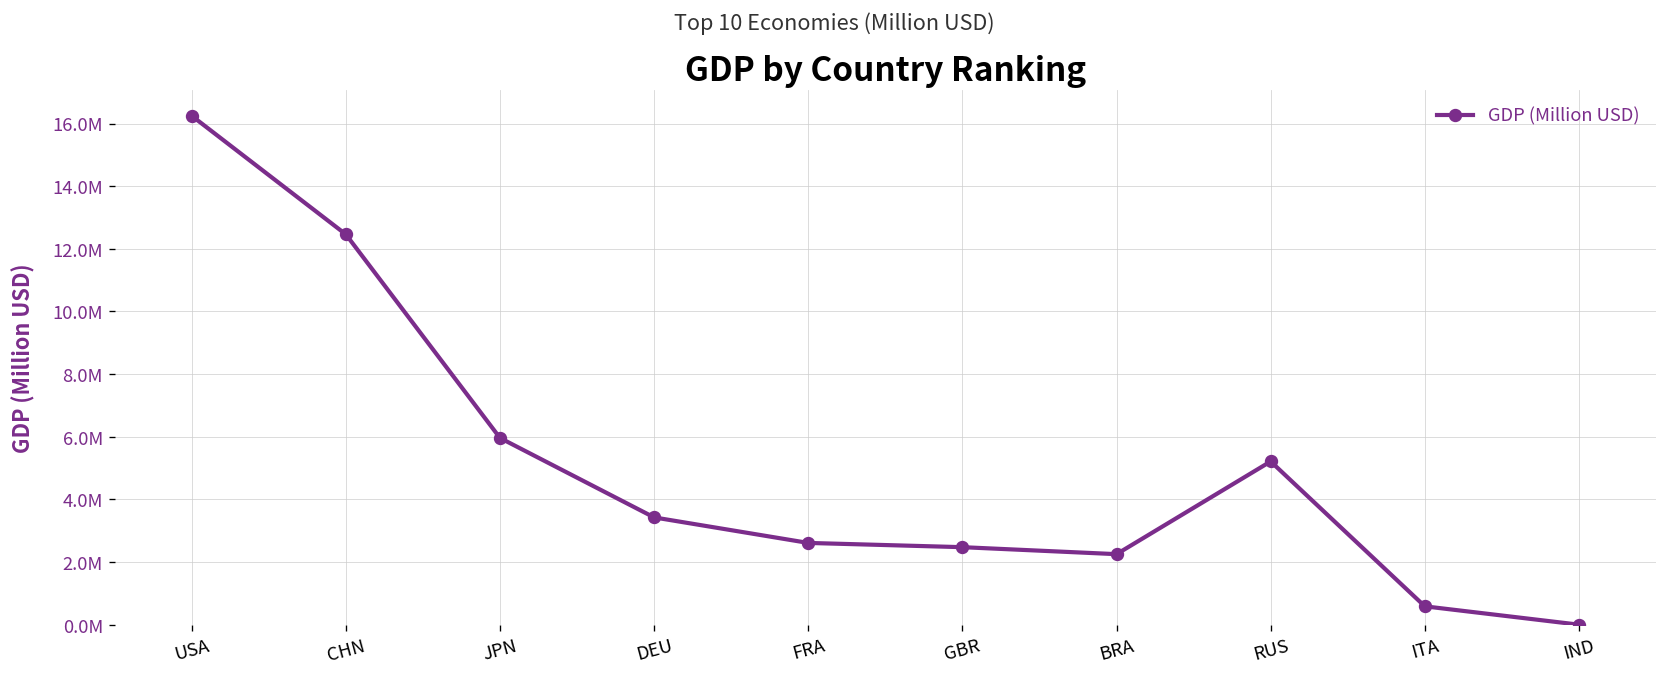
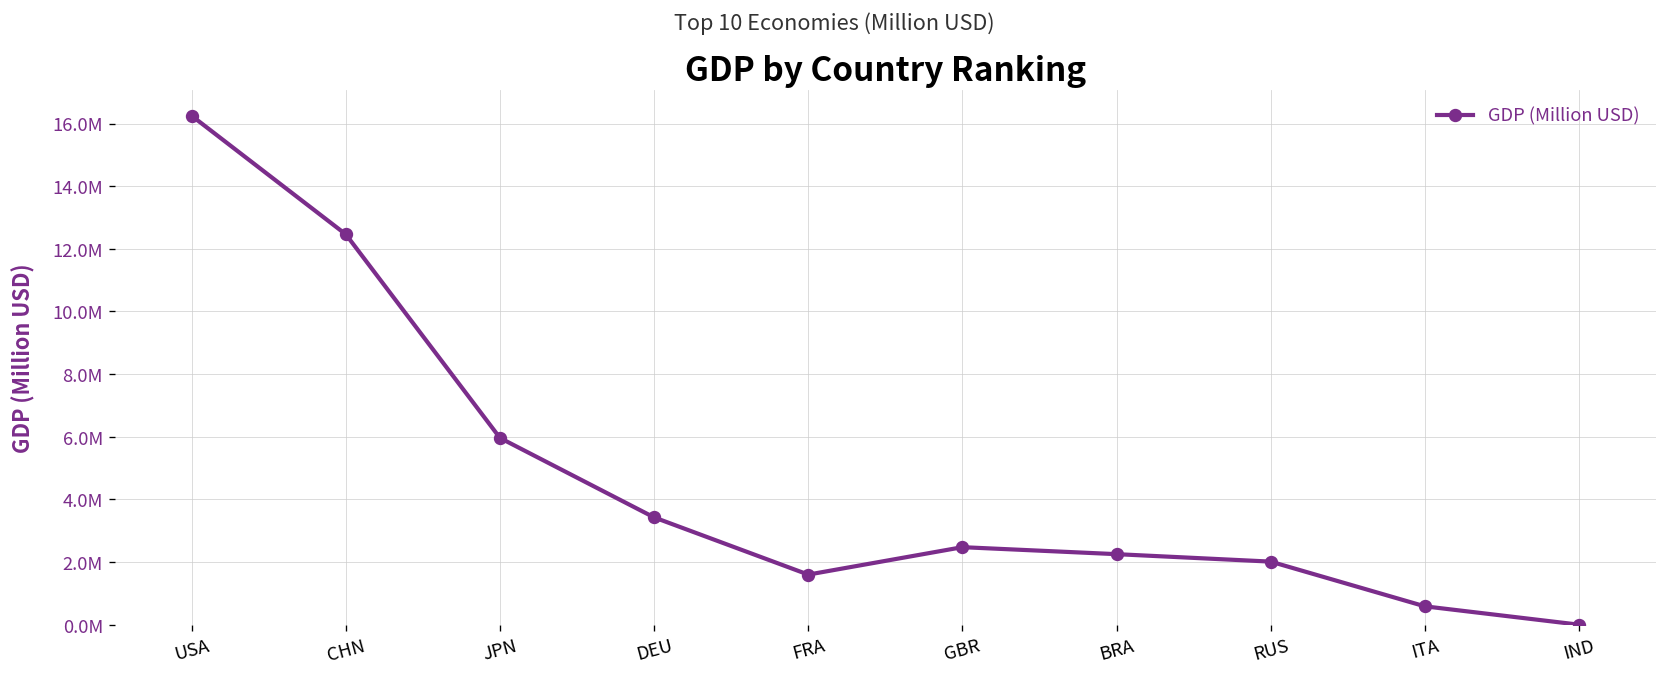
  {
    "USA": 16200000,
    "CHN": 12500000,
    "JPN": 6000000,
    "DEU": 3400000,
-   "FRA": 2600000,
+   "FRA": 1600000,
    "GBR": 2500000,
    "BRA": 2300000,
-   "RUS": 5200000,
+   "RUS": 2000000,
    "ITA": 600000,
    "IND": 0
  }
